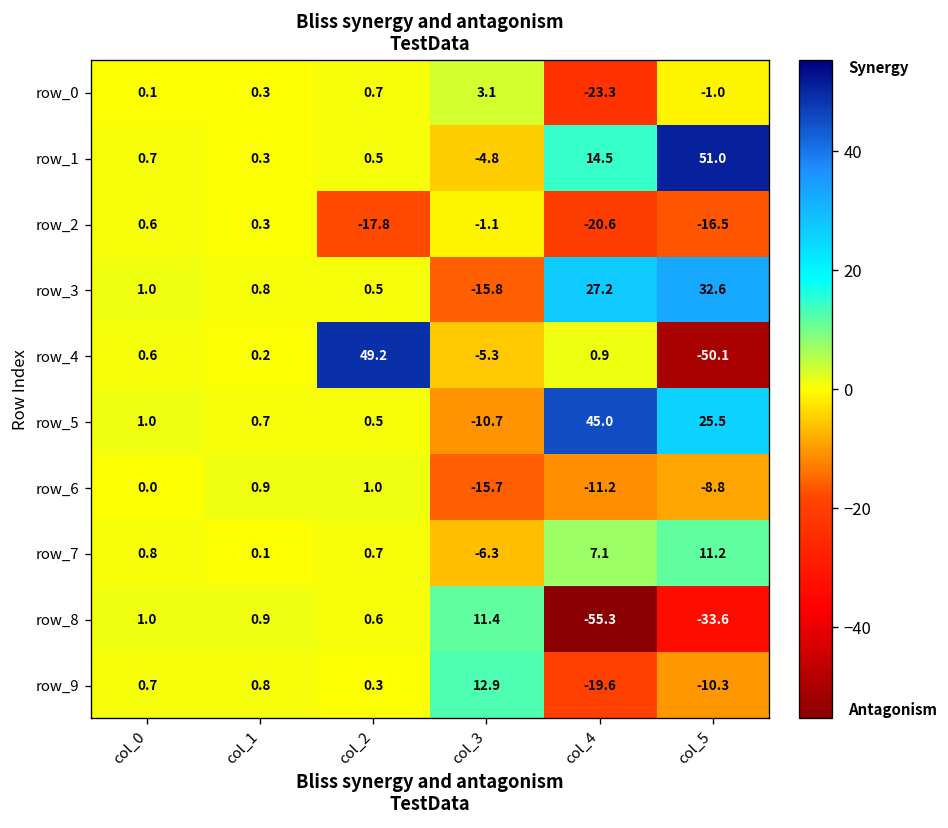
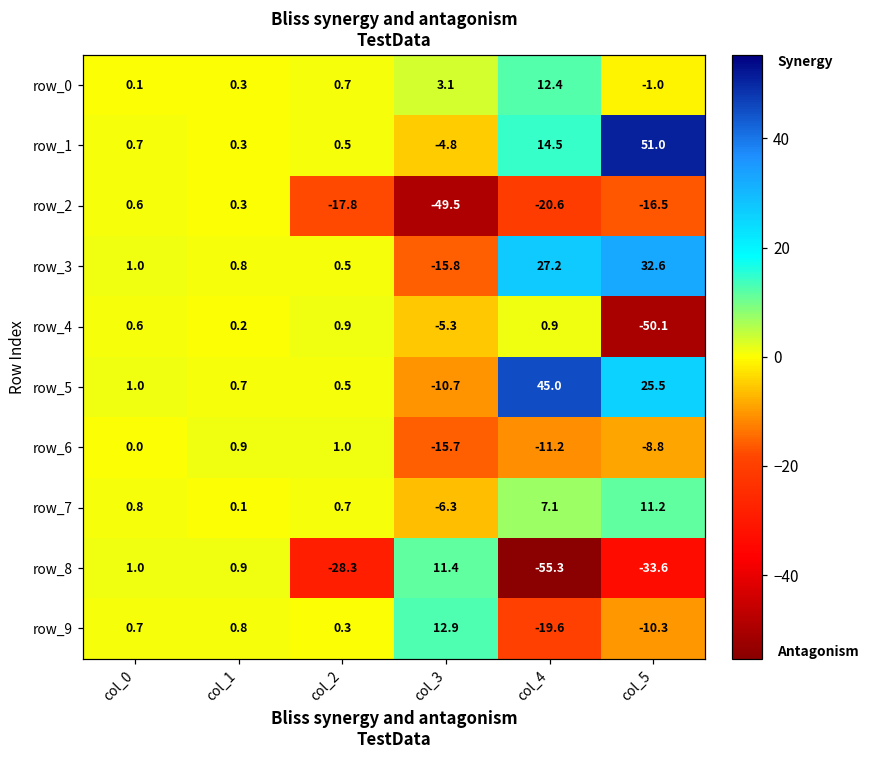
  {
    "row_0": {
      "col_0": 0.1,
      "col_1": 0.3,
      "col_2": 0.7,
      "col_3": 3.1,
-     "col_4": -23.3,
+     "col_4": 12.4,
      "col_5": -1.0
    },
    "row_1": {
      "col_0": 0.7,
      "col_1": 0.3,
      "col_2": 0.5,
      "col_3": -4.8,
      "col_4": 14.5,
      "col_5": 51.0
    },
    "row_2": {
      "col_0": 0.6,
      "col_1": 0.3,
      "col_2": -17.8,
-     "col_3": -1.1,
+     "col_3": -49.5,
      "col_4": -20.6,
      "col_5": -16.5
    },
    "row_3": {
      "col_0": 1.0,
      "col_1": 0.8,
      "col_2": 0.5,
      "col_3": -15.8,
      "col_4": 27.2,
      "col_5": 32.6
    },
    "row_4": {
      "col_0": 0.6,
      "col_1": 0.2,
-     "col_2": 49.2,
+     "col_2": 0.9,
      "col_3": -5.3,
      "col_4": 0.9,
      "col_5": -50.1
    },
    "row_5": {
      "col_0": 1.0,
      "col_1": 0.7,
      "col_2": 0.5,
      "col_3": -10.7,
      "col_4": 45.0,
      "col_5": 25.5
    },
    "row_6": {
      "col_0": 0.0,
      "col_1": 0.9,
      "col_2": 1.0,
      "col_3": -15.7,
      "col_4": -11.2,
      "col_5": -8.8
    },
    "row_7": {
      "col_0": 0.8,
      "col_1": 0.1,
      "col_2": 0.7,
      "col_3": -6.3,
      "col_4": 7.1,
      "col_5": 11.2
    },
    "row_8": {
      "col_0": 1.0,
      "col_1": 0.9,
-     "col_2": 0.6,
+     "col_2": -28.3,
      "col_3": 11.4,
      "col_4": -55.3,
      "col_5": -33.6
    },
    "row_9": {
      "col_0": 0.7,
      "col_1": 0.8,
      "col_2": 0.3,
      "col_3": 12.9,
      "col_4": -19.6,
      "col_5": -10.3
    }
  }
